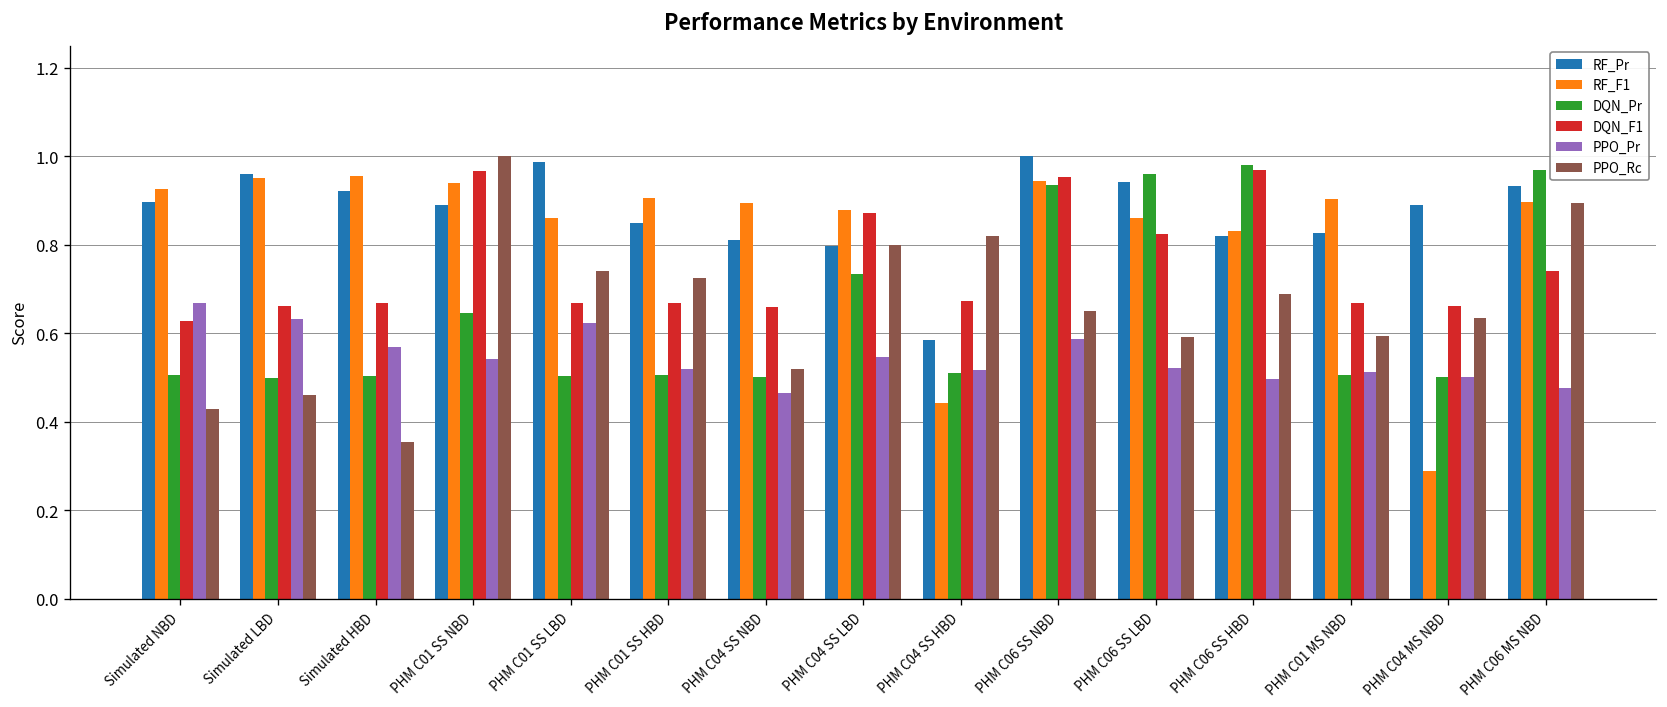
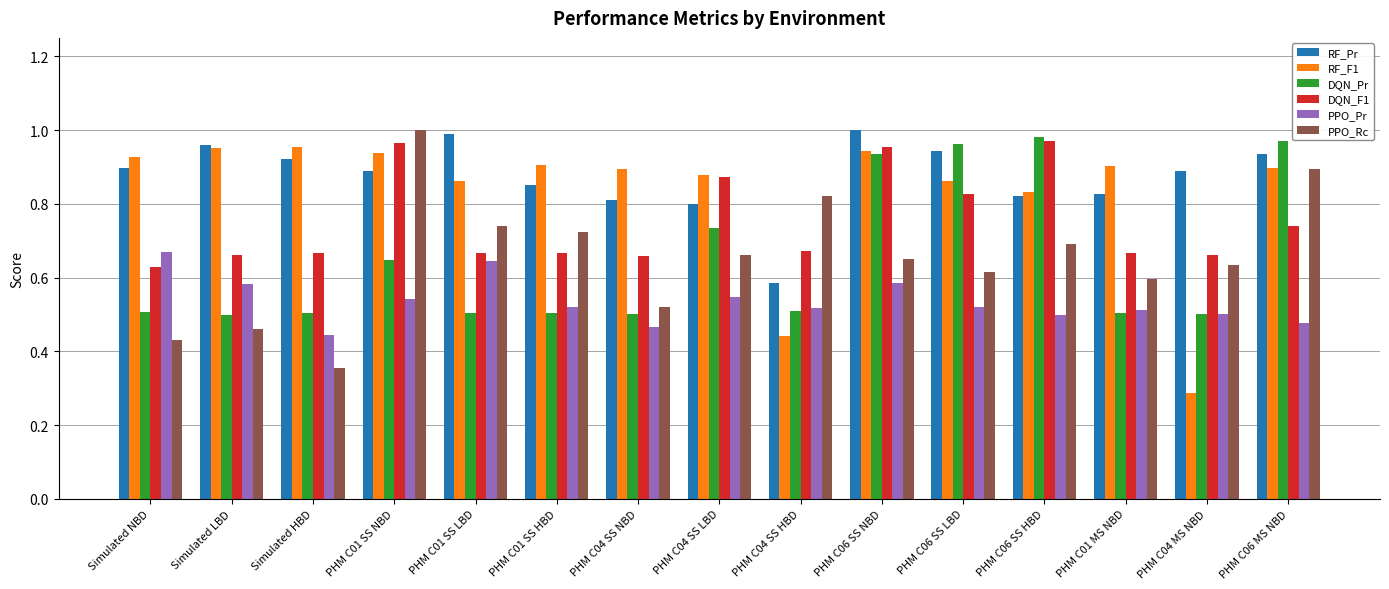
  {
    "RF_Pr": {
      "Simulated NBD": 0.90,
      "Simulated LBD": 0.96,
      "Simulated HBD": 0.92,
      "PHM C01 SS NBD": 0.89,
      "PHM C01 SS LBD": 0.99,
      "PHM C01 SS HBD": 0.85,
      "PHM C04 SS NBD": 0.81,
      "PHM C04 SS LBD": 0.80,
      "PHM C04 SS HBD": 0.59,
      "PHM C06 SS NBD": 1.00,
      "PHM C06 SS LBD": 0.94,
      "PHM C06 SS HBD": 0.82,
      "PHM C01 MS NBD": 0.83,
      "PHM C04 MS NBD": 0.89,
      "PHM C06 MS NBD": 0.93
    },
    "RF_F1": {
      "Simulated NBD": 0.93,
      "Simulated LBD": 0.95,
      "Simulated HBD": 0.95,
      "PHM C01 SS NBD": 0.94,
      "PHM C01 SS LBD": 0.86,
      "PHM C01 SS HBD": 0.91,
      "PHM C04 SS NBD": 0.90,
      "PHM C04 SS LBD": 0.88,
      "PHM C04 SS HBD": 0.44,
      "PHM C06 SS NBD": 0.94,
      "PHM C06 SS LBD": 0.86,
      "PHM C06 SS HBD": 0.83,
      "PHM C01 MS NBD": 0.90,
      "PHM C04 MS NBD": 0.29,
      "PHM C06 MS NBD": 0.90
    },
    "DQN_Pr": {
      "Simulated NBD": 0.51,
      "Simulated LBD": 0.50,
      "Simulated HBD": 0.50,
      "PHM C01 SS NBD": 0.65,
      "PHM C01 SS LBD": 0.50,
      "PHM C01 SS HBD": 0.51,
      "PHM C04 SS NBD": 0.50,
      "PHM C04 SS LBD": 0.73,
      "PHM C04 SS HBD": 0.51,
      "PHM C06 SS NBD": 0.93,
      "PHM C06 SS LBD": 0.96,
      "PHM C06 SS HBD": 0.98,
      "PHM C01 MS NBD": 0.51,
      "PHM C04 MS NBD": 0.50,
      "PHM C06 MS NBD": 0.97
    },
    "DQN_F1": {
      "Simulated NBD": 0.63,
      "Simulated LBD": 0.66,
      "Simulated HBD": 0.67,
      "PHM C01 SS NBD": 0.97,
      "PHM C01 SS LBD": 0.67,
      "PHM C01 SS HBD": 0.67,
      "PHM C04 SS NBD": 0.66,
      "PHM C04 SS LBD": 0.87,
      "PHM C04 SS HBD": 0.67,
      "PHM C06 SS NBD": 0.95,
      "PHM C06 SS LBD": 0.83,
      "PHM C06 SS HBD": 0.97,
      "PHM C01 MS NBD": 0.67,
      "PHM C04 MS NBD": 0.66,
      "PHM C06 MS NBD": 0.74
    },
    "PPO_Pr": {
      "Simulated NBD": 0.67,
-     "Simulated LBD": 0.63,
-     "Simulated HBD": 0.57,
+     "Simulated LBD": 0.58,
+     "Simulated HBD": 0.44,
      "PHM C01 SS NBD": 0.54,
-     "PHM C01 SS LBD": 0.62,
+     "PHM C01 SS LBD": 0.65,
      "PHM C01 SS HBD": 0.52,
      "PHM C04 SS NBD": 0.47,
      "PHM C04 SS LBD": 0.55,
      "PHM C04 SS HBD": 0.52,
      "PHM C06 SS NBD": 0.59,
      "PHM C06 SS LBD": 0.52,
      "PHM C06 SS HBD": 0.50,
      "PHM C01 MS NBD": 0.51,
      "PHM C04 MS NBD": 0.50,
      "PHM C06 MS NBD": 0.48
    },
    "PPO_Rc": {
      "Simulated NBD": 0.43,
      "Simulated LBD": 0.46,
      "Simulated HBD": 0.36,
      "PHM C01 SS NBD": 1.00,
      "PHM C01 SS LBD": 0.74,
      "PHM C01 SS HBD": 0.73,
      "PHM C04 SS NBD": 0.52,
-     "PHM C04 SS LBD": 0.80,
+     "PHM C04 SS LBD": 0.66,
      "PHM C04 SS HBD": 0.82,
      "PHM C06 SS NBD": 0.65,
-     "PHM C06 SS LBD": 0.59,
+     "PHM C06 SS LBD": 0.62,
      "PHM C06 SS HBD": 0.69,
      "PHM C01 MS NBD": 0.60,
      "PHM C04 MS NBD": 0.64,
      "PHM C06 MS NBD": 0.89
    }
  }
